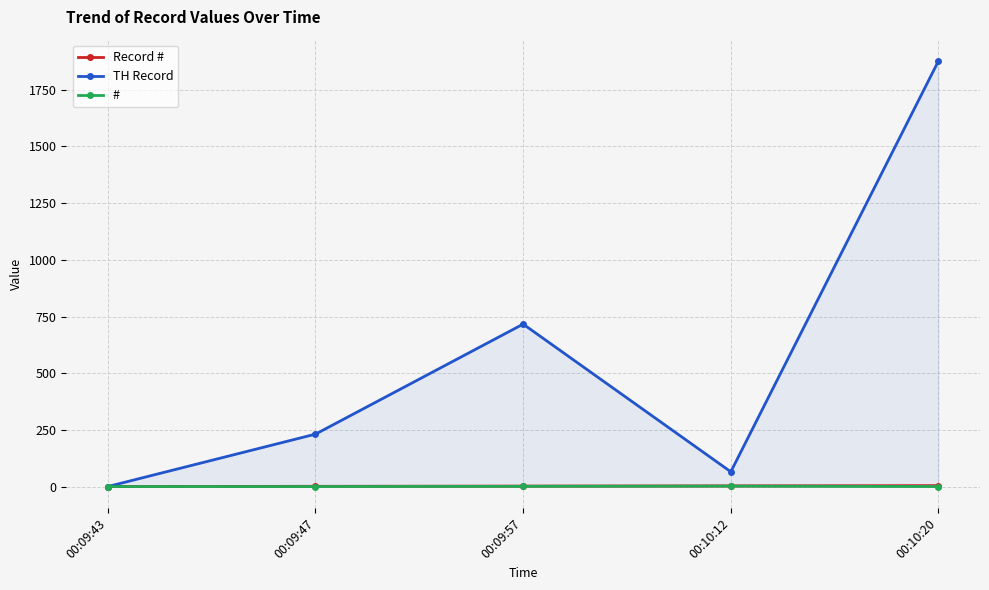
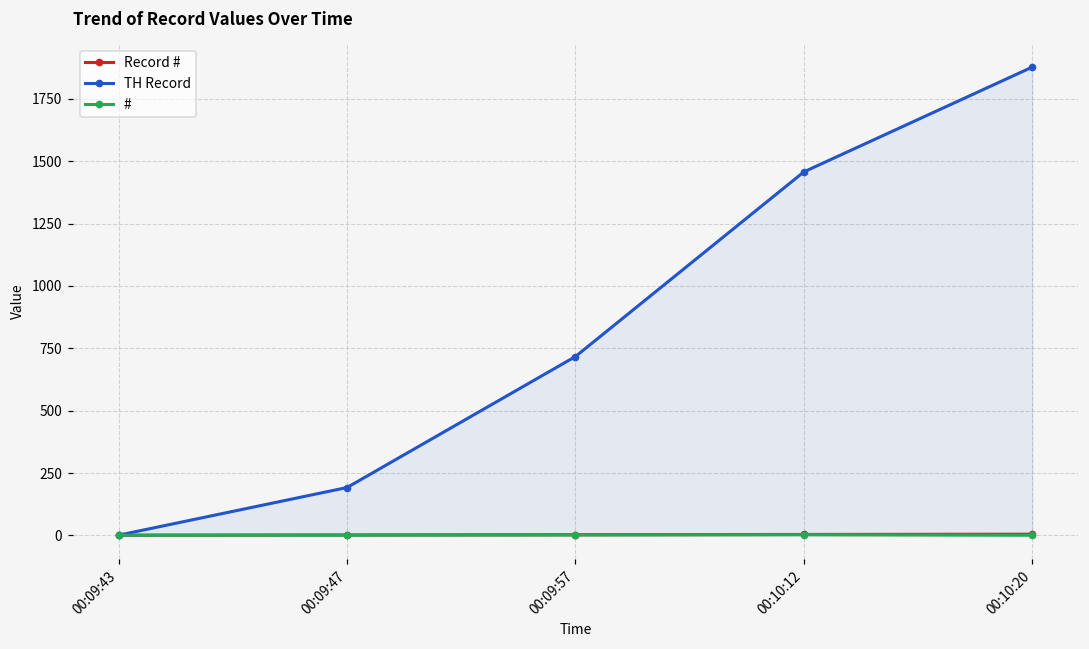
  {
    "#": {
      "00:09:47": 0,
      "00:09:57": 0,
      "00:10:12": 0
    },
    "TH Record": {
-     "00:09:47": 230,
+     "00:09:47": 190,
      "00:09:57": 720,
-     "00:10:12": 70,
+     "00:10:12": 1460,
      "00:10:20": 1880
    }
  }
